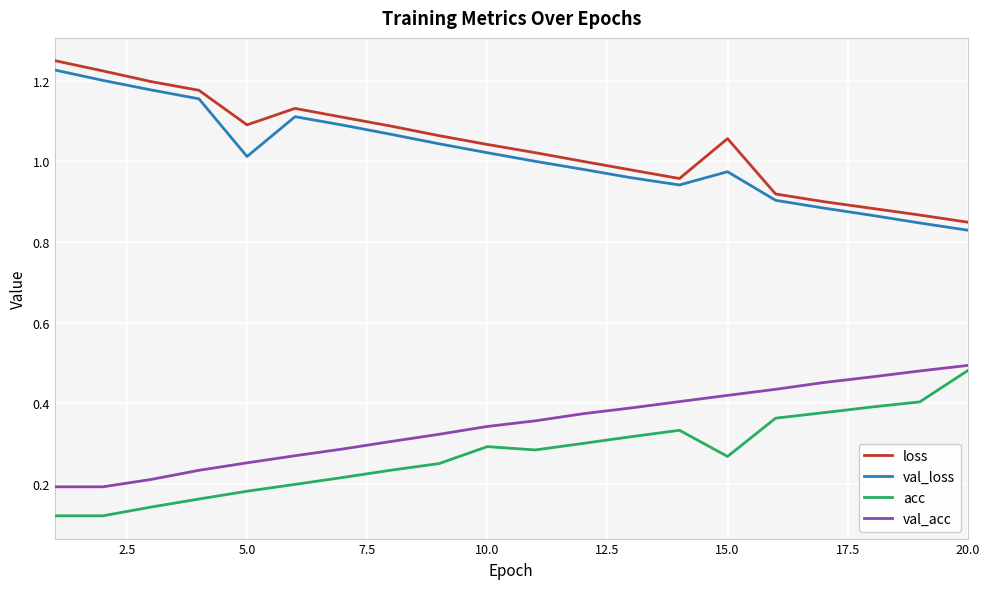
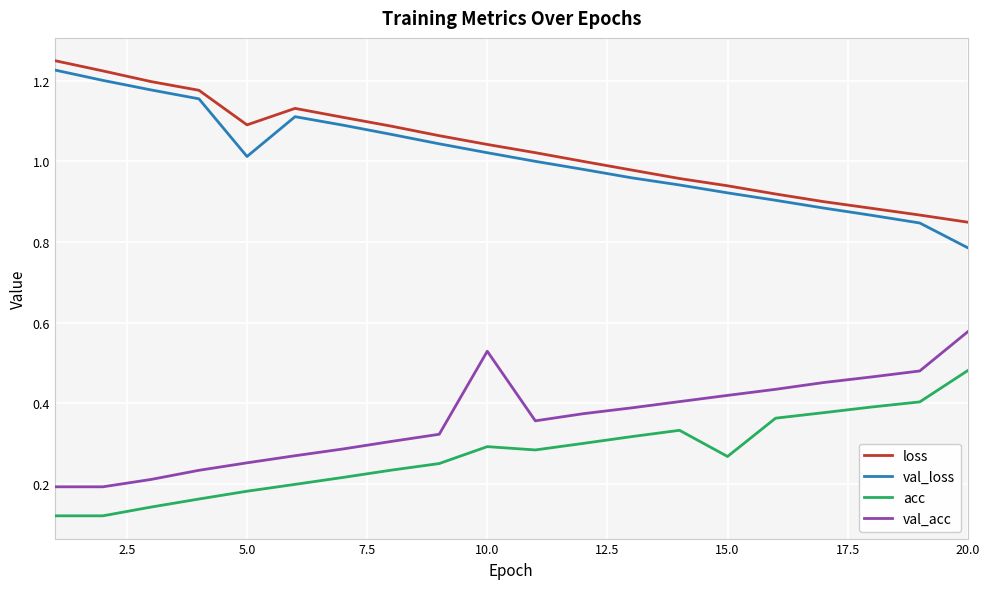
  {
    "loss": {
      "5.0": 1.09,
      "10.0": 1.04,
-     "15.0": 1.06,
+     "15.0": 0.94,
      "20.0": 0.85
    },
    "val_loss": {
      "5.0": 1.01,
      "10.0": 1.02,
-     "15.0": 0.97,
-     "20.0": 0.83
+     "15.0": 0.92,
+     "20.0": 0.79
    },
    "acc": {
      "5.0": 0.18,
      "10.0": 0.29,
      "15.0": 0.27,
      "20.0": 0.48
    },
    "val_acc": {
      "5.0": 0.25,
-     "10.0": 0.34,
+     "10.0": 0.53,
      "15.0": 0.42,
-     "20.0": 0.49
+     "20.0": 0.58
    }
  }
